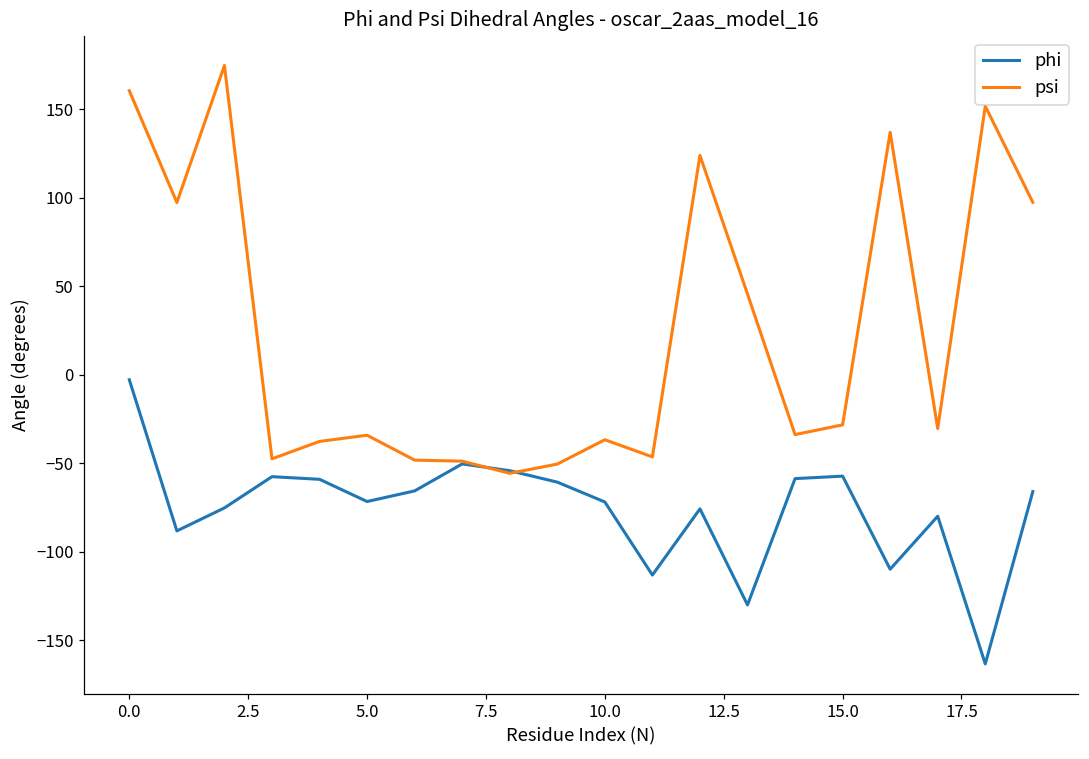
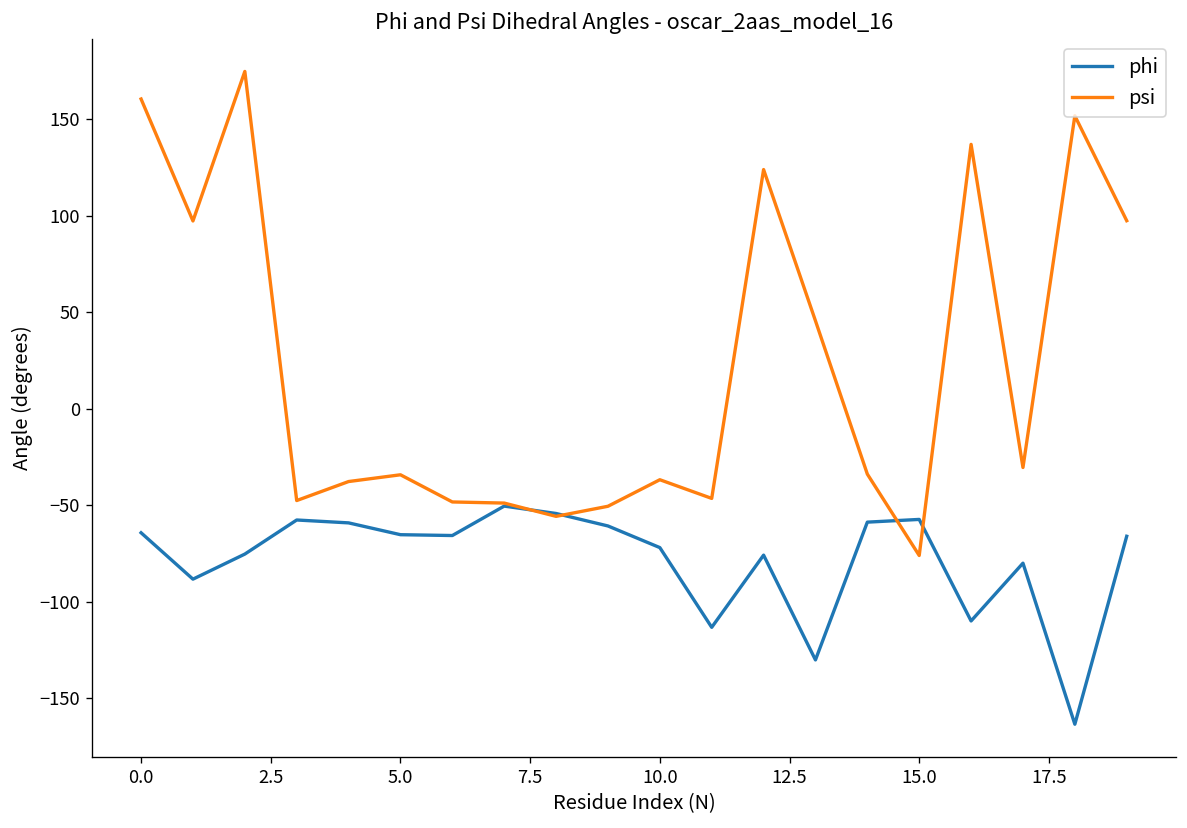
  {
    "phi": {
-     "0.0": -3,
-     "5.0": -72,
+     "0.0": -64,
+     "5.0": -65,
      "10.0": -72,
      "15.0": -57
    },
    "psi": {
      "0.0": 160,
      "5.0": -34,
      "10.0": -37,
-     "15.0": -28
+     "15.0": -76
    }
  }
